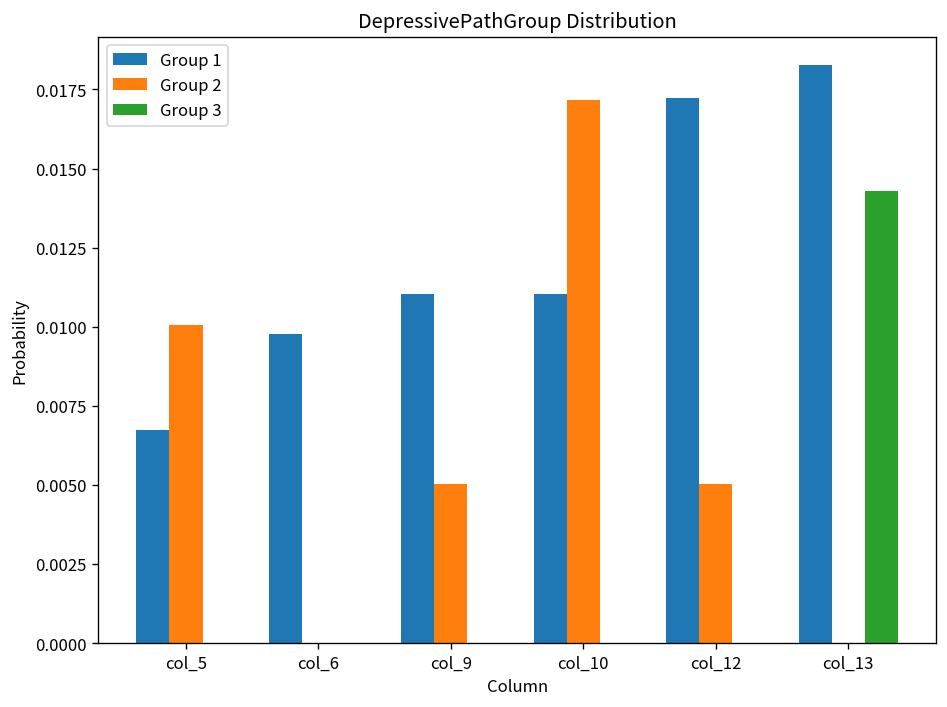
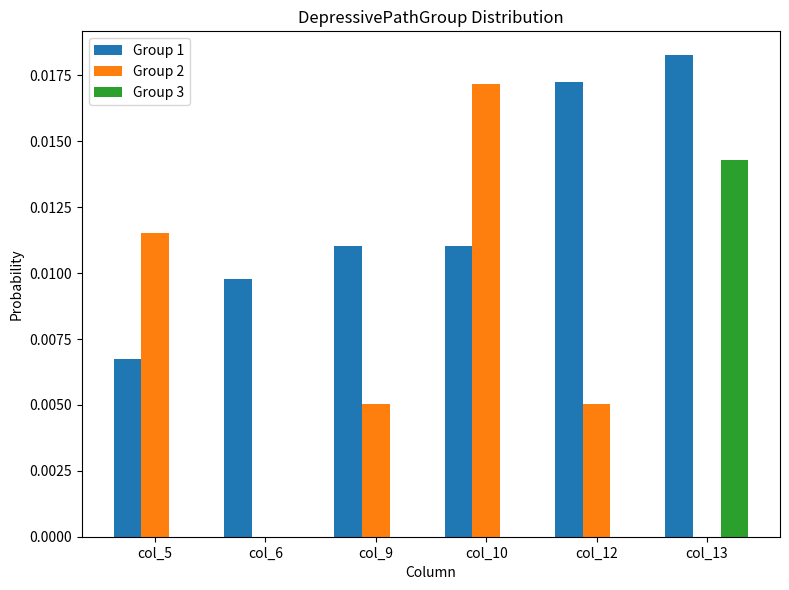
  {
    "Group 1": {
      "col_5": 0.0067,
      "col_6": 0.0098,
      "col_9": 0.0110,
      "col_10": 0.0110,
      "col_12": 0.0172,
      "col_13": 0.0183
    },
    "Group 2": {
-     "col_5": 0.0101,
+     "col_5": 0.0115,
      "col_6": 0.0000,
      "col_9": 0.0050,
      "col_10": 0.0172,
      "col_12": 0.0050,
      "col_13": 0.0000
    },
    "Group 3": {
      "col_5": 0.0000,
      "col_6": 0.0000,
      "col_9": 0.0000,
      "col_10": 0.0000,
      "col_12": 0.0000,
      "col_13": 0.0143
    }
  }
